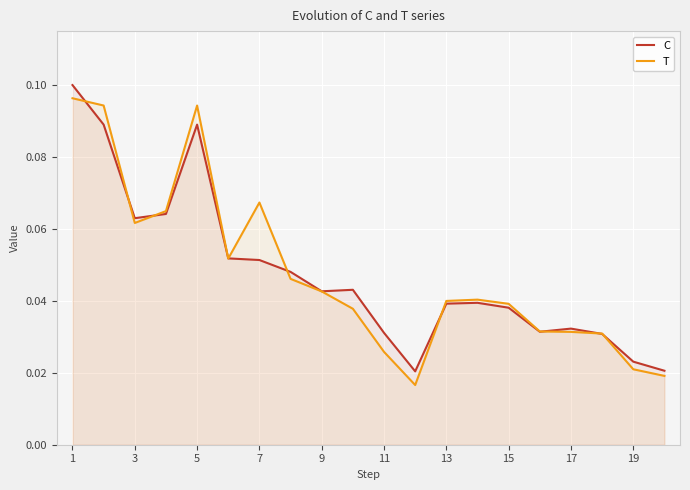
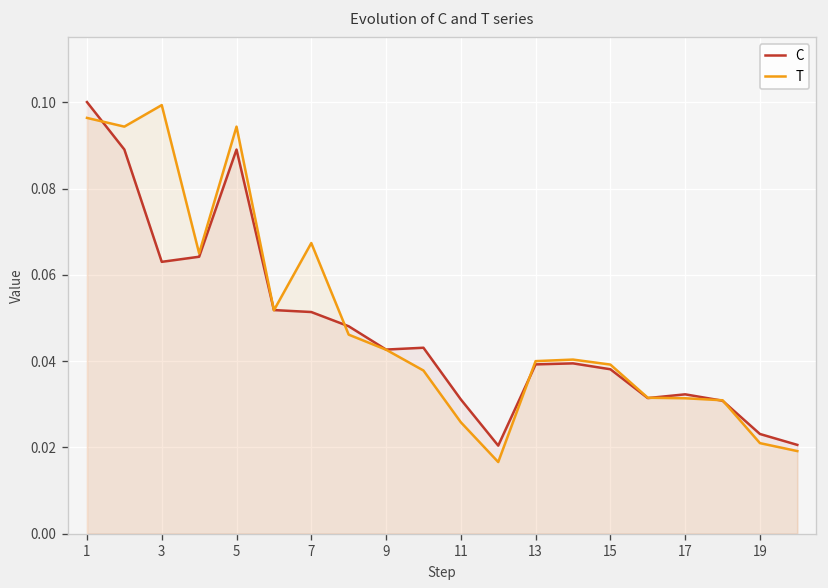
  {
    "C": {
      "1": 0.100,
      "3": 0.063,
      "5": 0.089,
      "7": 0.051,
      "11": 0.031,
      "13": 0.039,
      "15": 0.038,
      "17": 0.032,
      "19": 0.023
    },
    "T": {
      "1": 0.096,
-     "3": 0.062,
+     "3": 0.099,
      "5": 0.094,
      "7": 0.067,
      "11": 0.026,
      "13": 0.040,
      "15": 0.039,
      "17": 0.031,
      "19": 0.021
    }
  }
